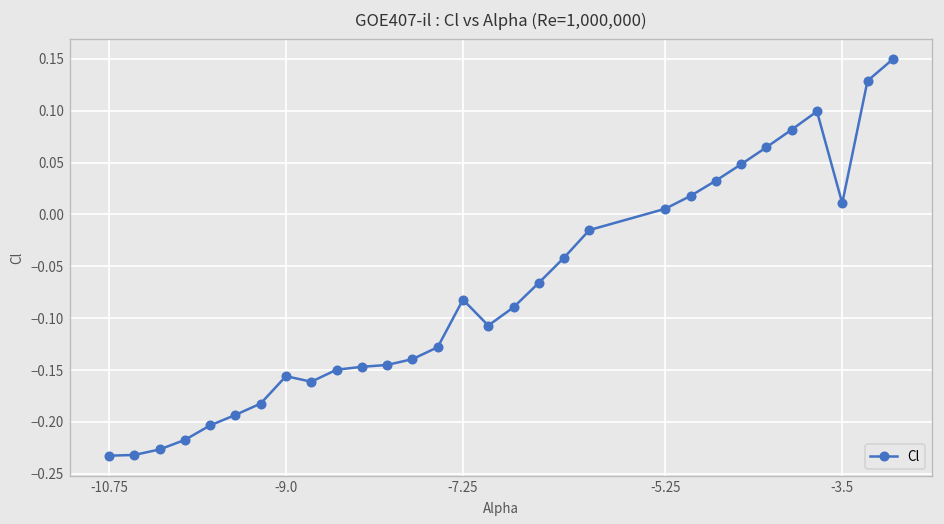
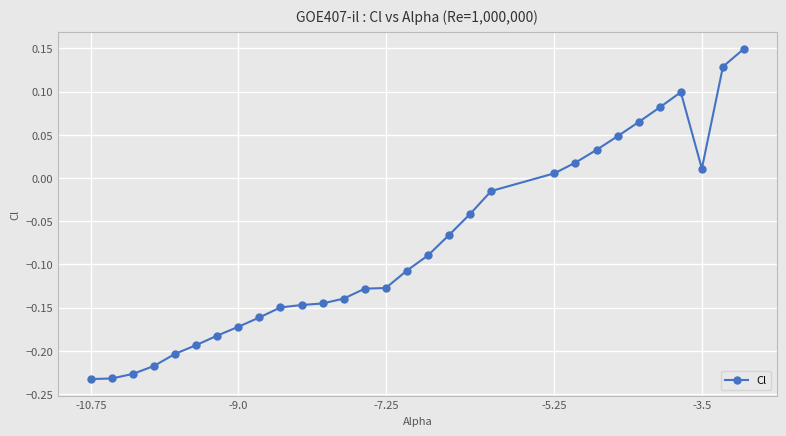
  {
    "-10.75": -0.23,
-   "-9.0": -0.16,
-   "-7.25": -0.08,
+   "-9.0": -0.17,
+   "-7.25": -0.13,
    "-5.25": 0.01,
    "-3.5": 0.01
  }
